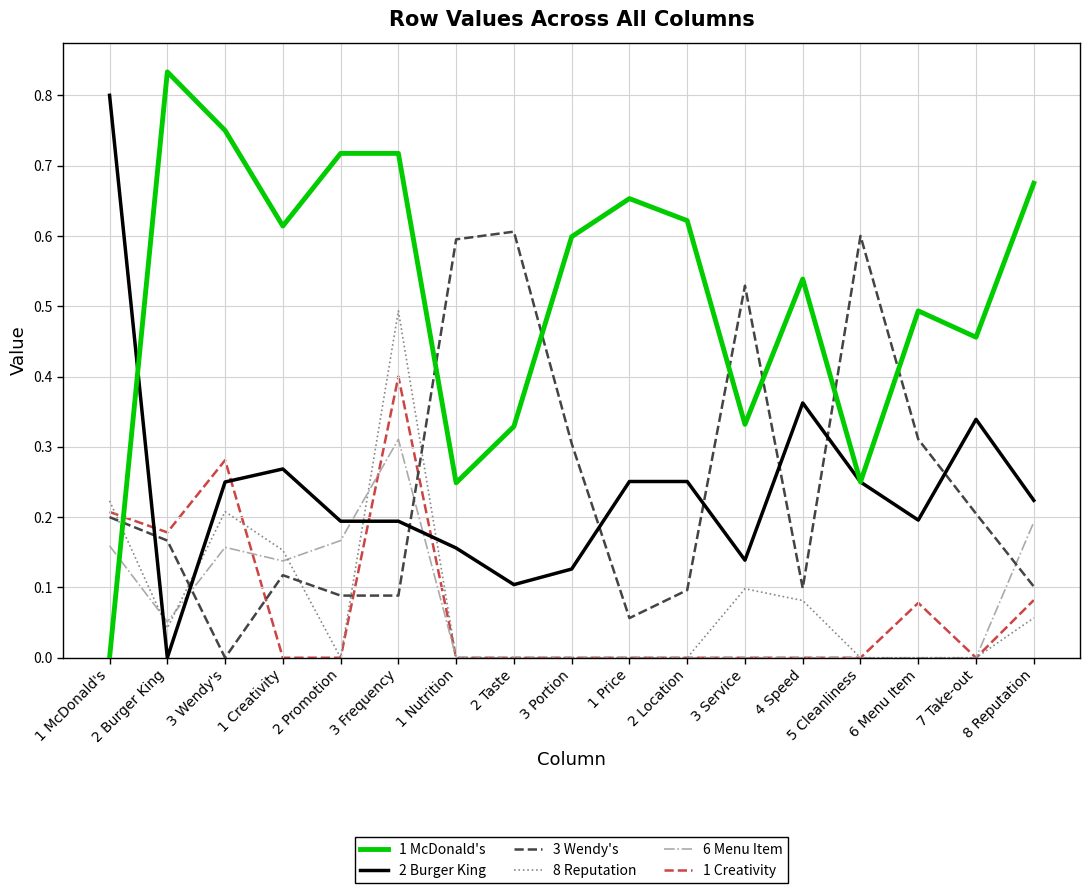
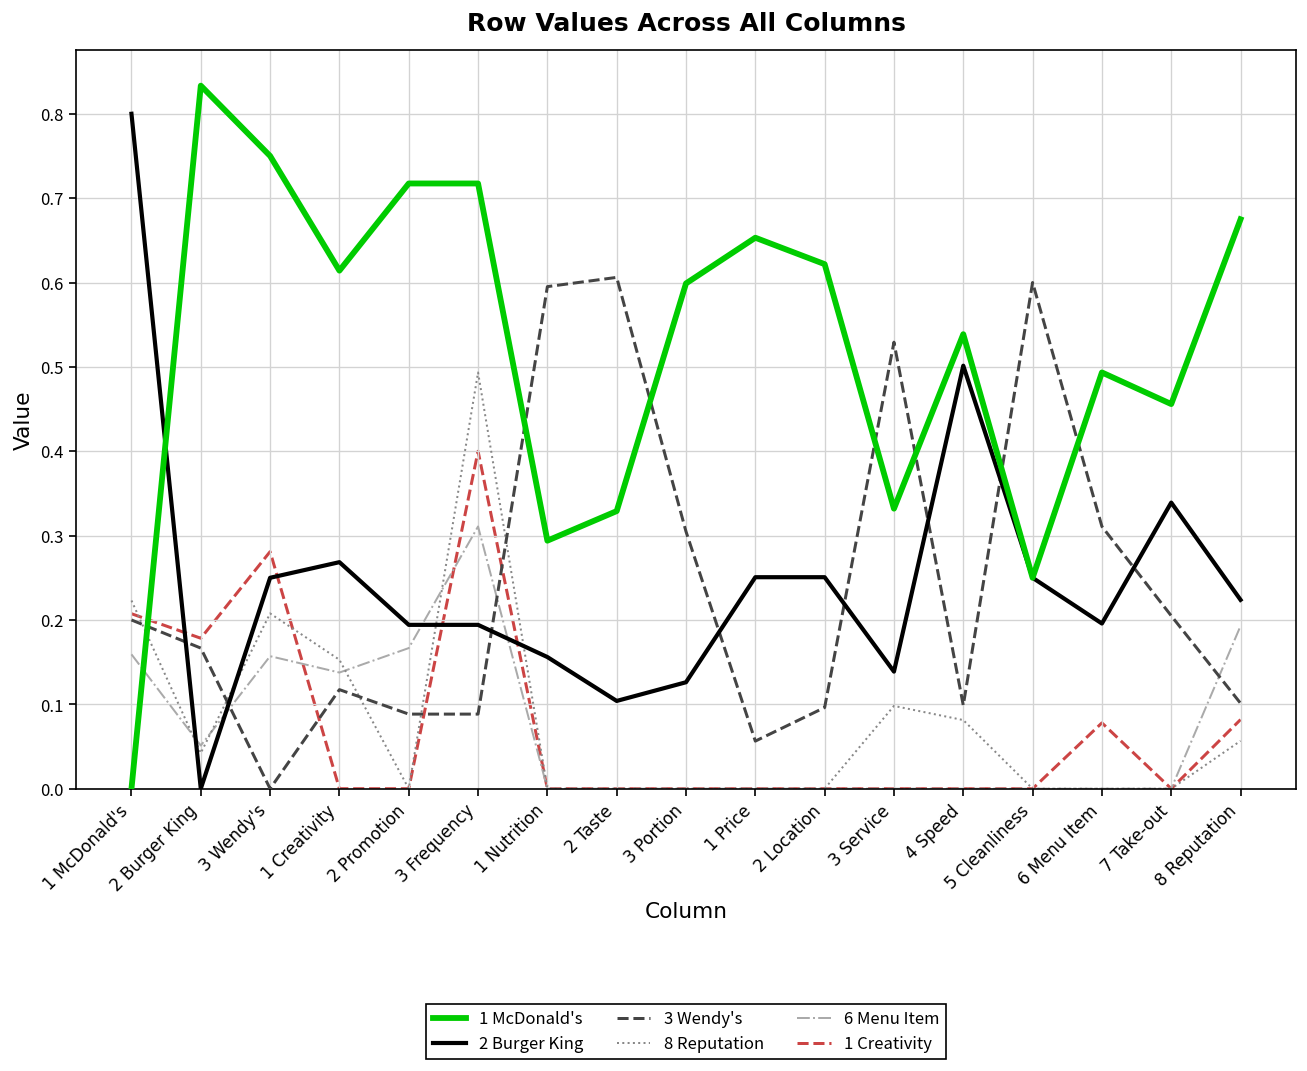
  {
    "1 McDonald's": {
      "1 McDonald's": 0.00,
      "2 Burger King": 0.83,
      "3 Wendy's": 0.75,
      "1 Creativity": 0.61,
      "2 Promotion": 0.72,
      "3 Frequency": 0.72,
-     "1 Nutrition": 0.25,
+     "1 Nutrition": 0.29,
      "2 Taste": 0.33,
      "3 Portion": 0.60,
      "1 Price": 0.65,
      "2 Location": 0.62,
      "3 Service": 0.33,
      "4 Speed": 0.54,
      "6 Menu Item": 0.49,
      "7 Take-out": 0.46,
      "8 Reputation": 0.67
    },
    "2 Burger King": {
      "1 McDonald's": 0.80,
      "2 Burger King": 0.00,
      "3 Wendy's": 0.25,
      "1 Creativity": 0.27,
      "2 Promotion": 0.19,
      "3 Frequency": 0.19,
      "1 Nutrition": 0.16,
      "2 Taste": 0.10,
      "3 Portion": 0.13,
      "1 Price": 0.25,
      "2 Location": 0.25,
      "3 Service": 0.14,
-     "4 Speed": 0.36,
+     "4 Speed": 0.50,
      "6 Menu Item": 0.20,
      "7 Take-out": 0.34,
      "8 Reputation": 0.22
    },
    "3 Wendy's": {
      "1 McDonald's": 0.20,
      "2 Burger King": 0.17,
      "3 Wendy's": 0.00,
      "1 Creativity": 0.12,
      "2 Promotion": 0.09,
      "3 Frequency": 0.09,
      "1 Nutrition": 0.60,
      "2 Taste": 0.61,
      "3 Portion": 0.30,
      "1 Price": 0.06,
      "2 Location": 0.10,
      "3 Service": 0.53,
      "4 Speed": 0.10,
      "5 Cleanliness": 0.60,
      "6 Menu Item": 0.31,
      "7 Take-out": 0.20,
      "8 Reputation": 0.10
    },
    "1 Creativity": {
      "1 McDonald's": 0.21,
      "2 Burger King": 0.18,
      "3 Wendy's": 0.28,
      "1 Creativity": 0.00,
      "3 Frequency": 0.40,
      "6 Menu Item": 0.08,
      "8 Reputation": 0.08
    }
  }
